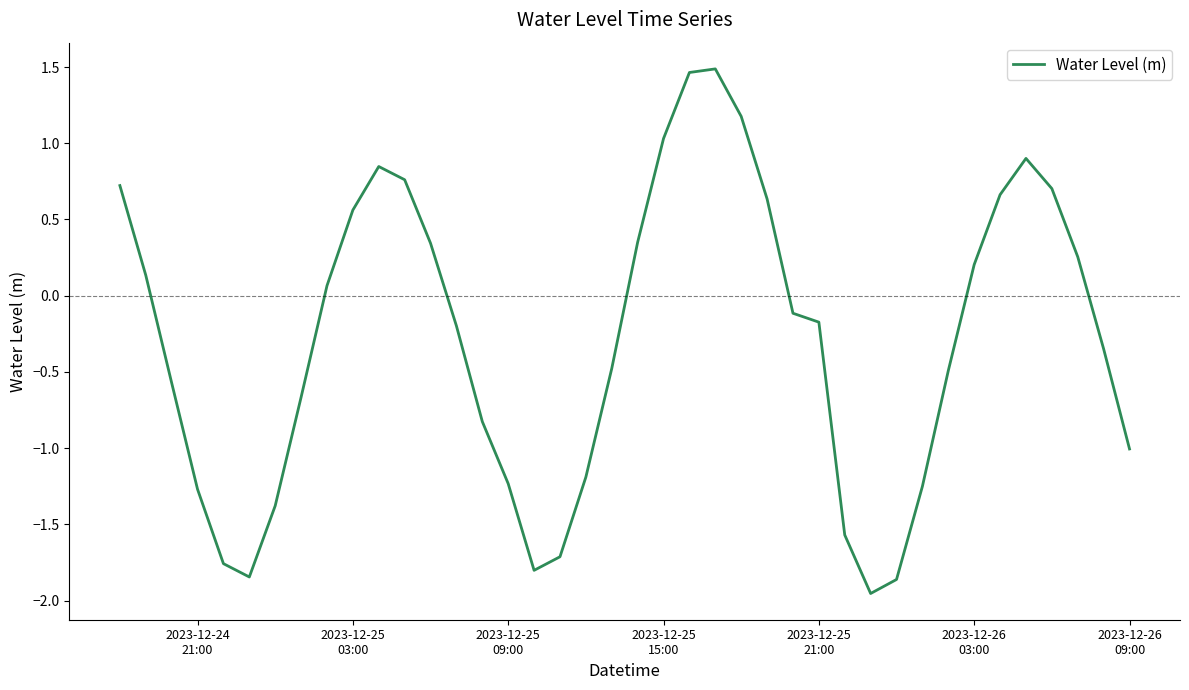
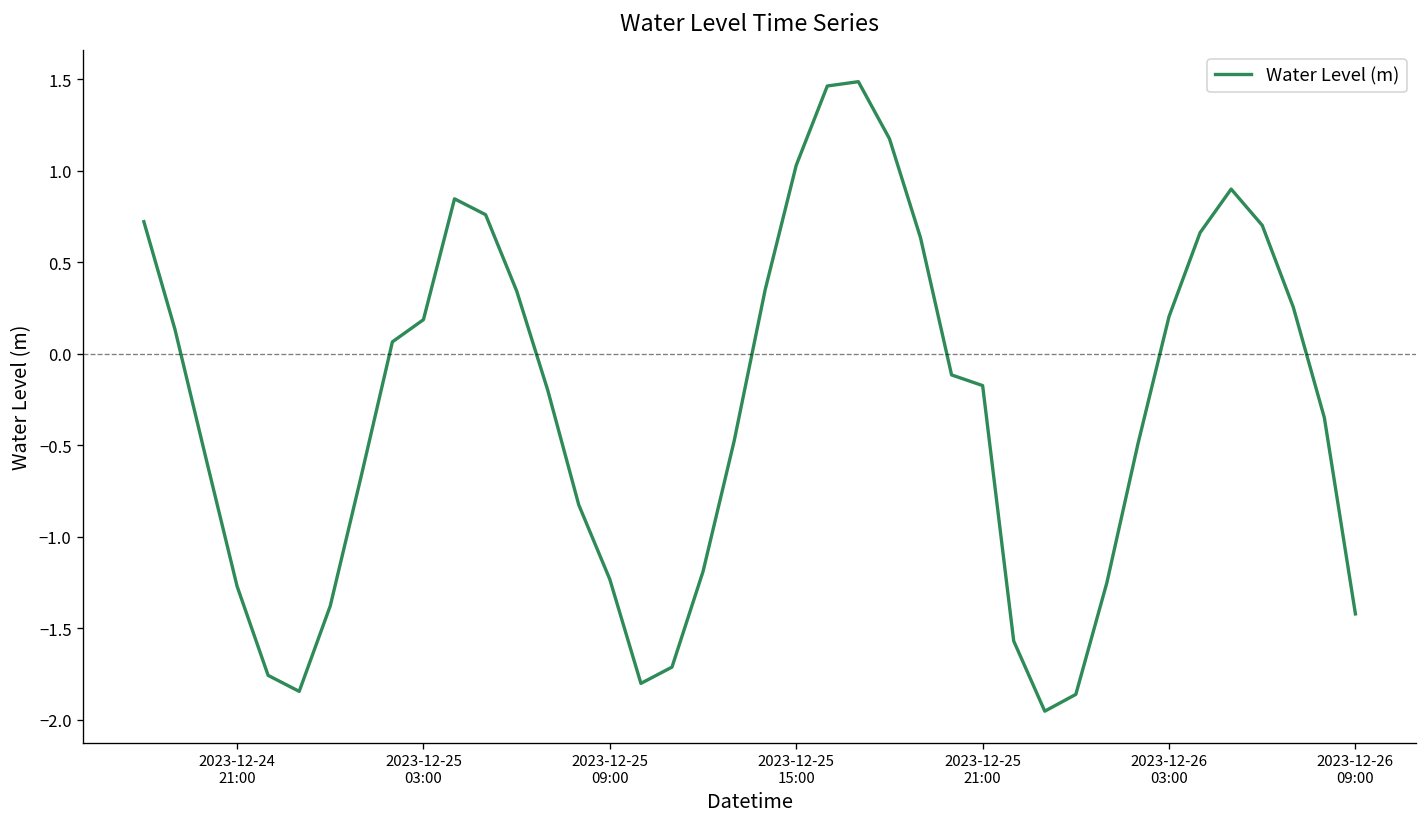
  {
    "2023-12-24 21:00": -1.27,
-   "2023-12-25 03:00": 0.56,
+   "2023-12-25 03:00": 0.19,
    "2023-12-25 09:00": -1.23,
    "2023-12-25 15:00": 1.03,
    "2023-12-25 21:00": -0.17,
    "2023-12-26 03:00": 0.20,
-   "2023-12-26 09:00": -1.01
+   "2023-12-26 09:00": -1.42
  }
